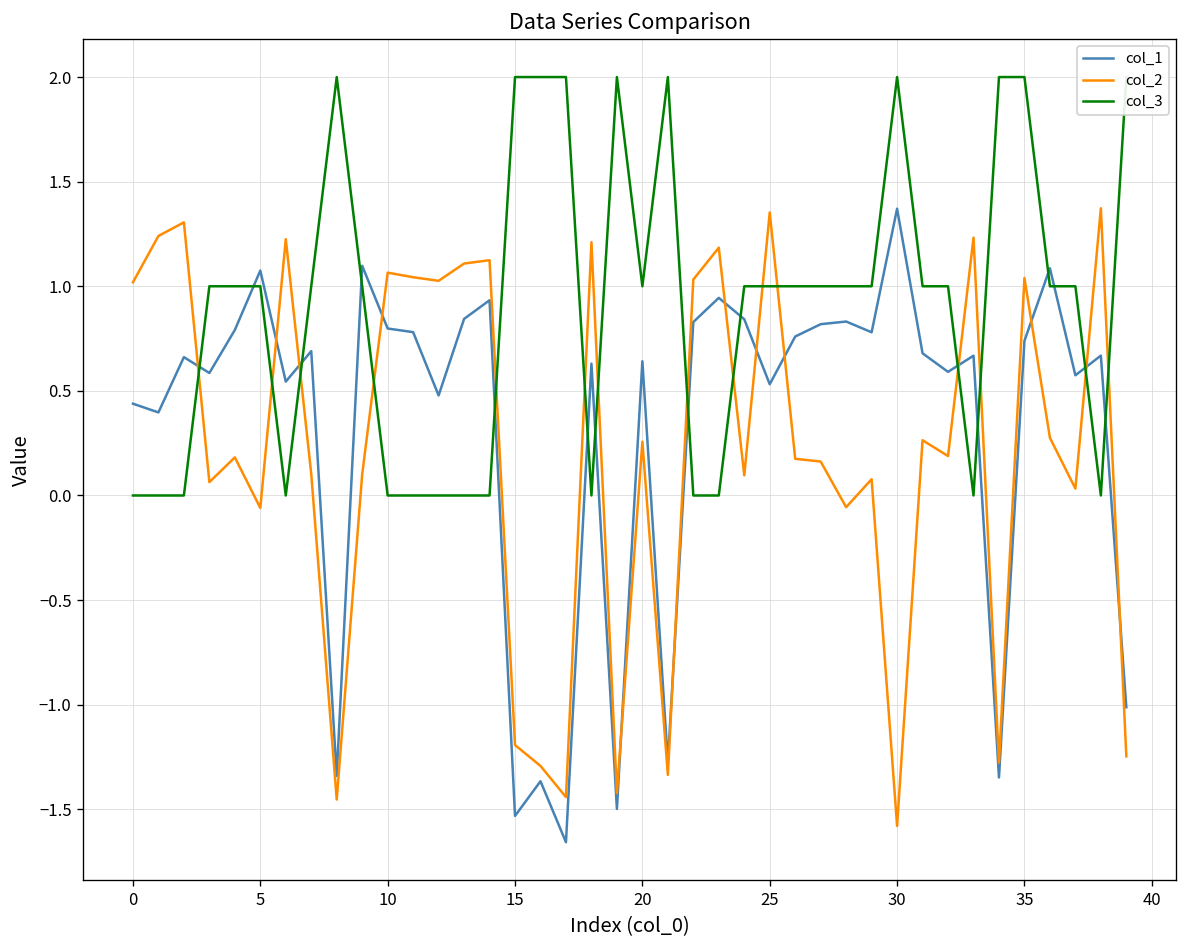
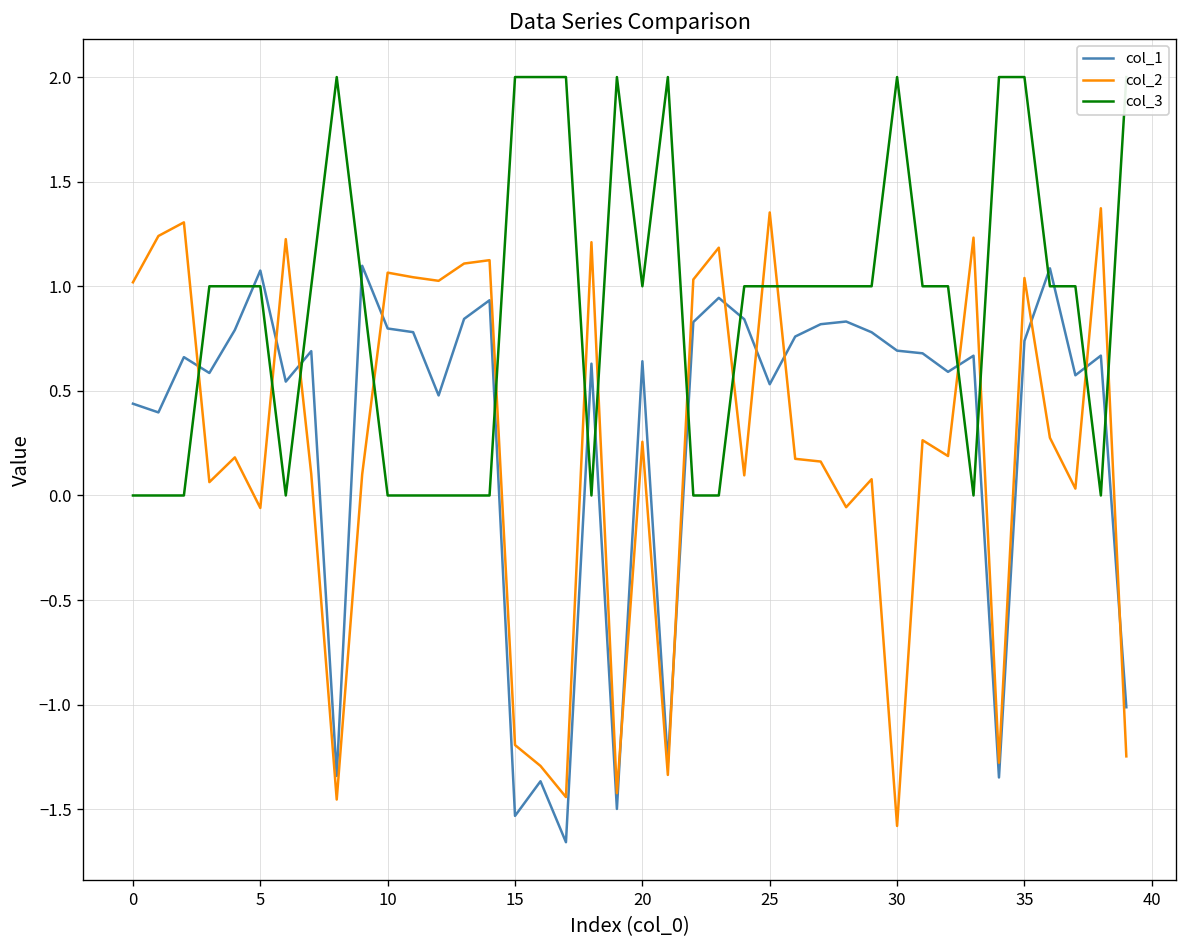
  {
    "col_1": {
      "0": 0.44,
      "5": 1.08,
      "10": 0.80,
      "15": -1.53,
      "20": 0.64,
      "25": 0.53,
-     "30": 1.37,
+     "30": 0.69,
      "35": 0.74
    },
    "col_2": {
      "0": 1.02,
      "5": -0.06,
      "10": 1.07,
      "15": -1.19,
      "20": 0.26,
      "25": 1.35,
      "30": -1.58,
      "35": 1.04
    },
    "col_3": {
      "0": 0.00,
      "5": 1.00,
      "10": 0.00,
      "15": 2.00,
      "20": 1.00,
      "25": 1.00,
      "30": 2.00,
      "35": 2.00
    }
  }
